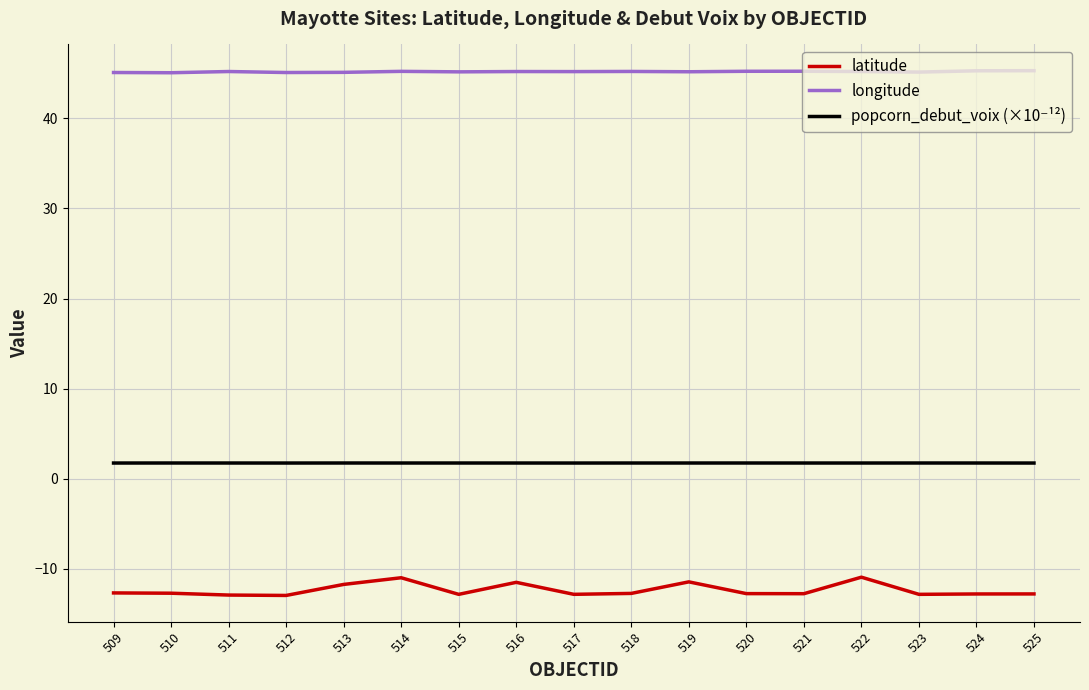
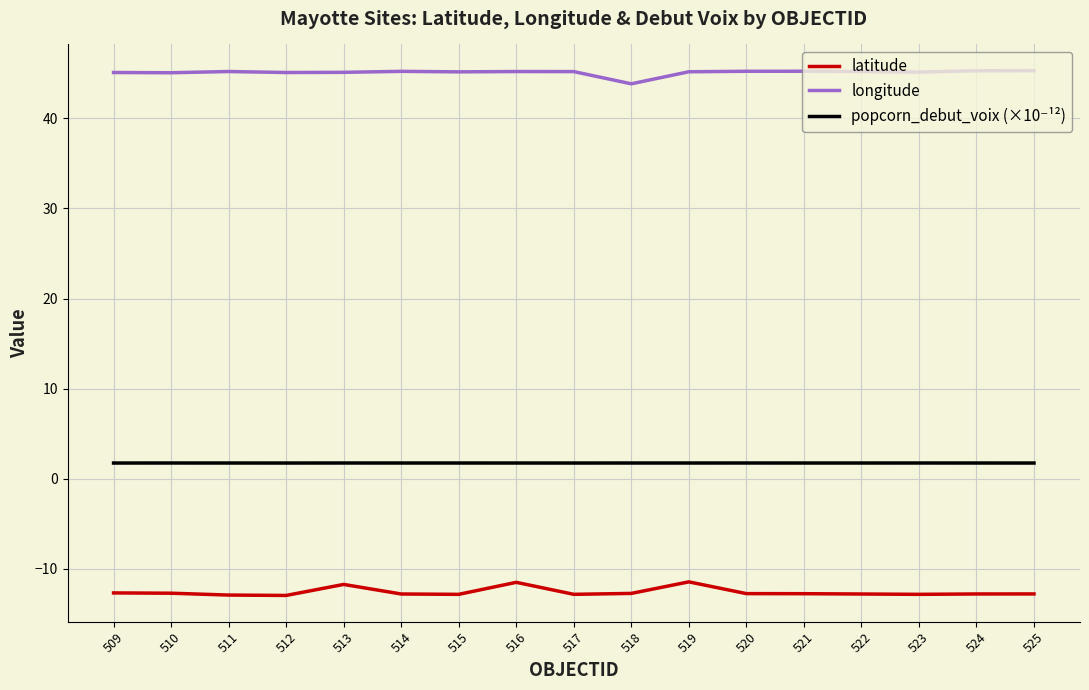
  {
    "latitude": {
      "509": -13,
      "510": -13,
      "511": -13,
      "512": -13,
      "513": -12,
-     "514": -11,
+     "514": -13,
      "515": -13,
      "516": -12,
      "517": -13,
      "518": -13,
      "519": -11,
      "520": -13,
      "521": -13,
-     "522": -11,
+     "522": -13,
      "523": -13,
      "524": -13,
      "525": -13
    },
    "longitude": {
      "509": 45,
      "510": 45,
      "511": 45,
      "512": 45,
      "513": 45,
      "514": 45,
      "515": 45,
      "516": 45,
      "517": 45,
-     "518": 45,
+     "518": 44,
      "519": 45,
      "520": 45
    },
    "popcorn_debut_voix (×10⁻¹²)": {
      "509": 2,
      "510": 2,
      "511": 2,
      "512": 2,
      "513": 2,
      "514": 2,
      "515": 2,
      "516": 2,
      "517": 2,
      "518": 2,
      "519": 2,
      "520": 2,
      "521": 2,
      "522": 2,
      "523": 2,
      "524": 2,
      "525": 2
    }
  }
